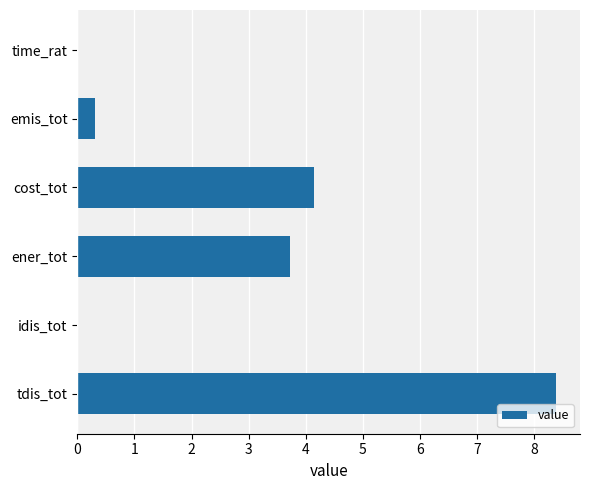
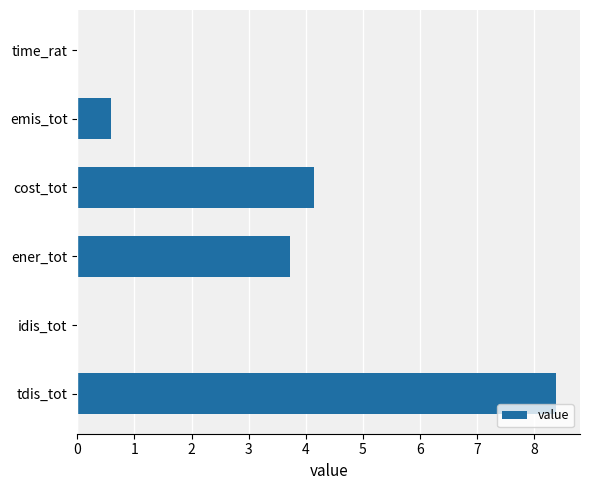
  {
-   "emis_tot": 0.3,
+   "emis_tot": 0.6,
    "cost_tot": 4.1,
    "ener_tot": 3.7,
    "idis_tot": 0.0,
    "tdis_tot": 8.4
  }
